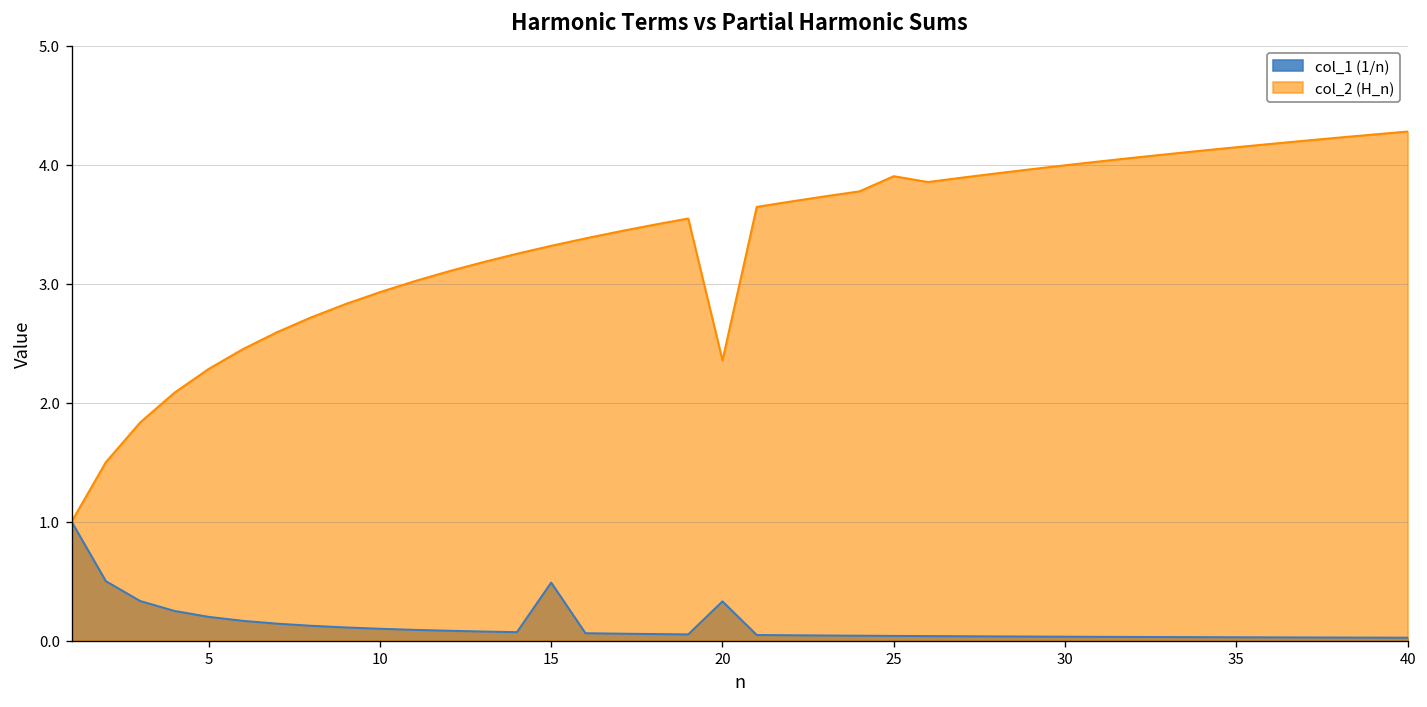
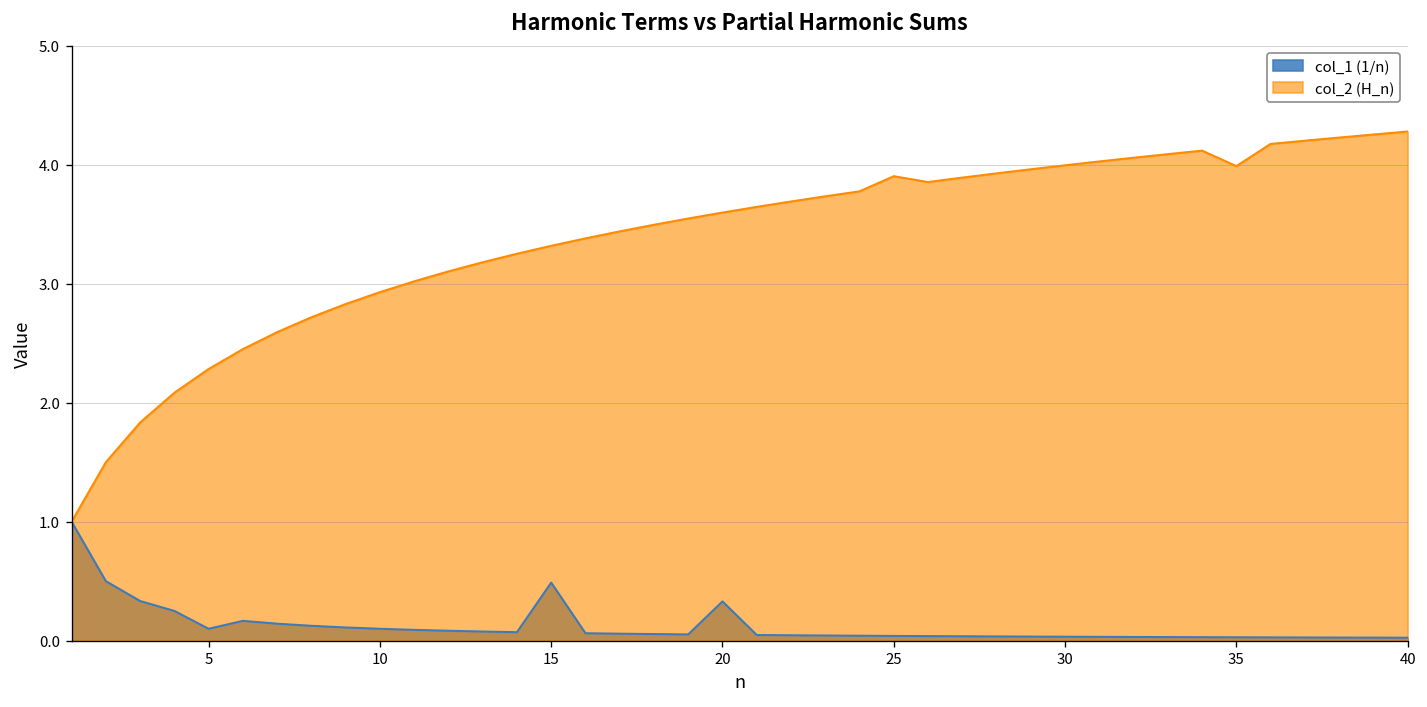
  {
    "col_1 (1/n)": {
-     "5": 0.2,
+     "5": 0.1,
      "10": 0.1,
      "15": 0.5,
      "20": 0.3,
      "25": 0.0,
      "30": 0.0,
      "35": 0.0,
      "40": 0.0
    },
    "col_2 (H_n)": {
      "5": 2.3,
      "10": 2.9,
      "15": 3.3,
-     "20": 2.4,
+     "20": 3.6,
      "25": 3.9,
      "30": 4.0,
-     "35": 4.1,
+     "35": 4.0,
      "40": 4.3
    }
  }
